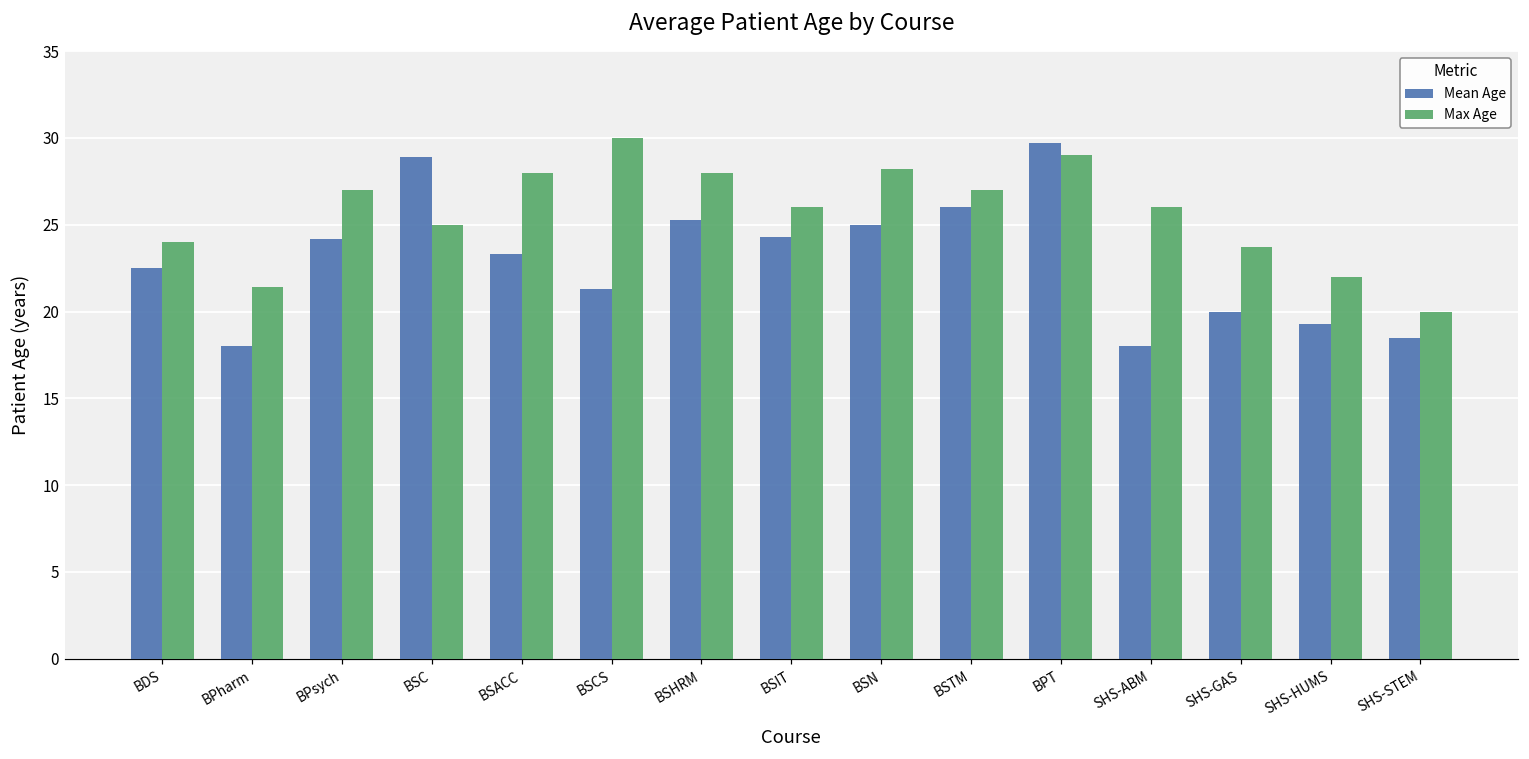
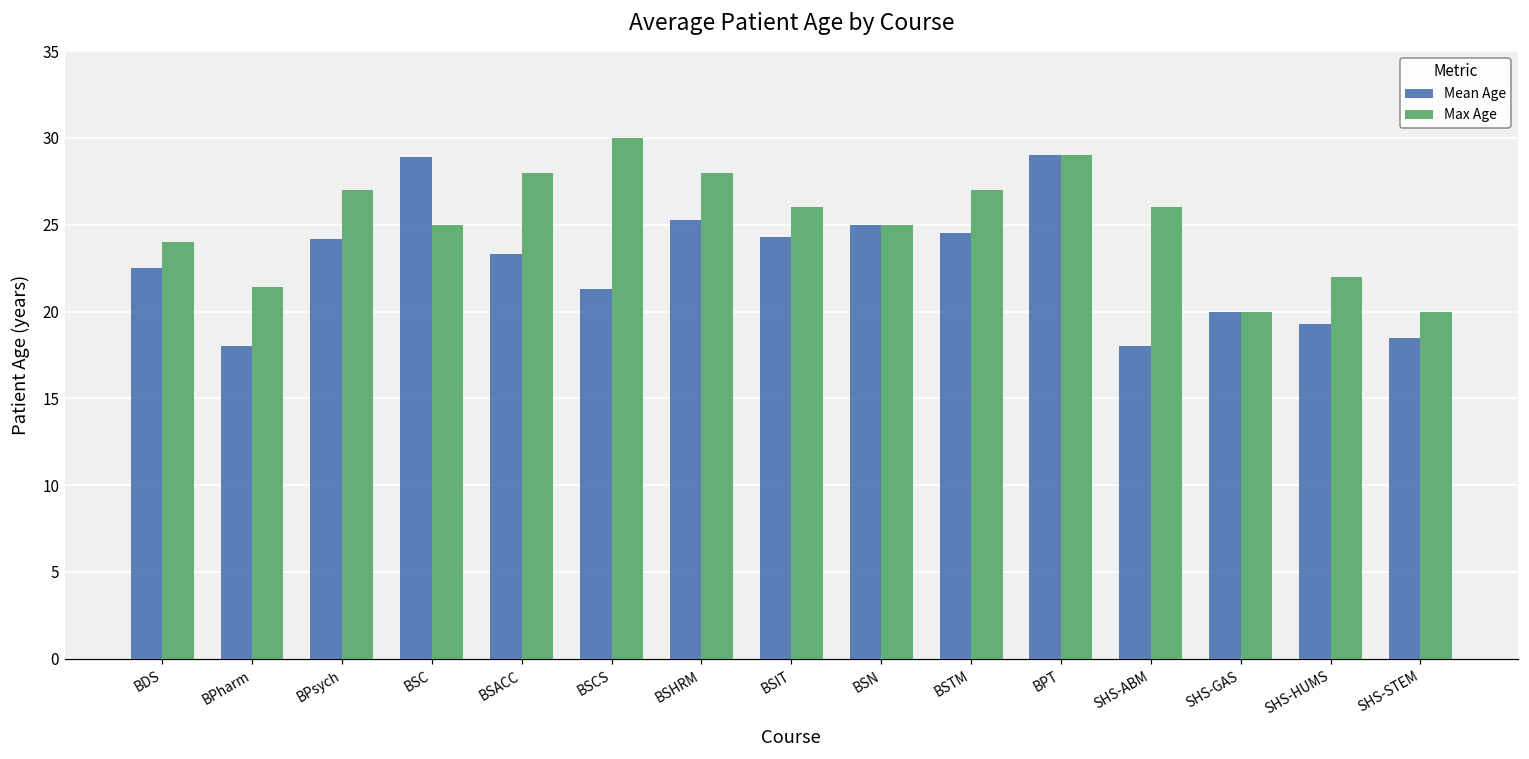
  {
    "Mean Age": {
      "BDS": 22.5,
      "BPharm": 18.0,
      "BPsych": 24.2,
      "BSC": 28.9,
      "BSACC": 23.3,
      "BSCS": 21.3,
      "BSHRM": 25.3,
      "BSIT": 24.3,
      "BSN": 25.0,
-     "BSTM": 26.0,
-     "BPT": 29.7,
+     "BSTM": 24.5,
+     "BPT": 29.0,
      "SHS-ABM": 18.0,
      "SHS-GAS": 20.0,
      "SHS-HUMS": 19.3,
      "SHS-STEM": 18.5
    },
    "Max Age": {
      "BDS": 24.0,
      "BPharm": 21.4,
      "BPsych": 27.0,
      "BSC": 25.0,
      "BSACC": 28.0,
      "BSCS": 30.0,
      "BSHRM": 28.0,
      "BSIT": 26.0,
-     "BSN": 28.2,
+     "BSN": 25.0,
      "BSTM": 27.0,
      "BPT": 29.0,
      "SHS-ABM": 26.0,
-     "SHS-GAS": 23.7,
+     "SHS-GAS": 20.0,
      "SHS-HUMS": 22.0,
      "SHS-STEM": 20.0
    }
  }
